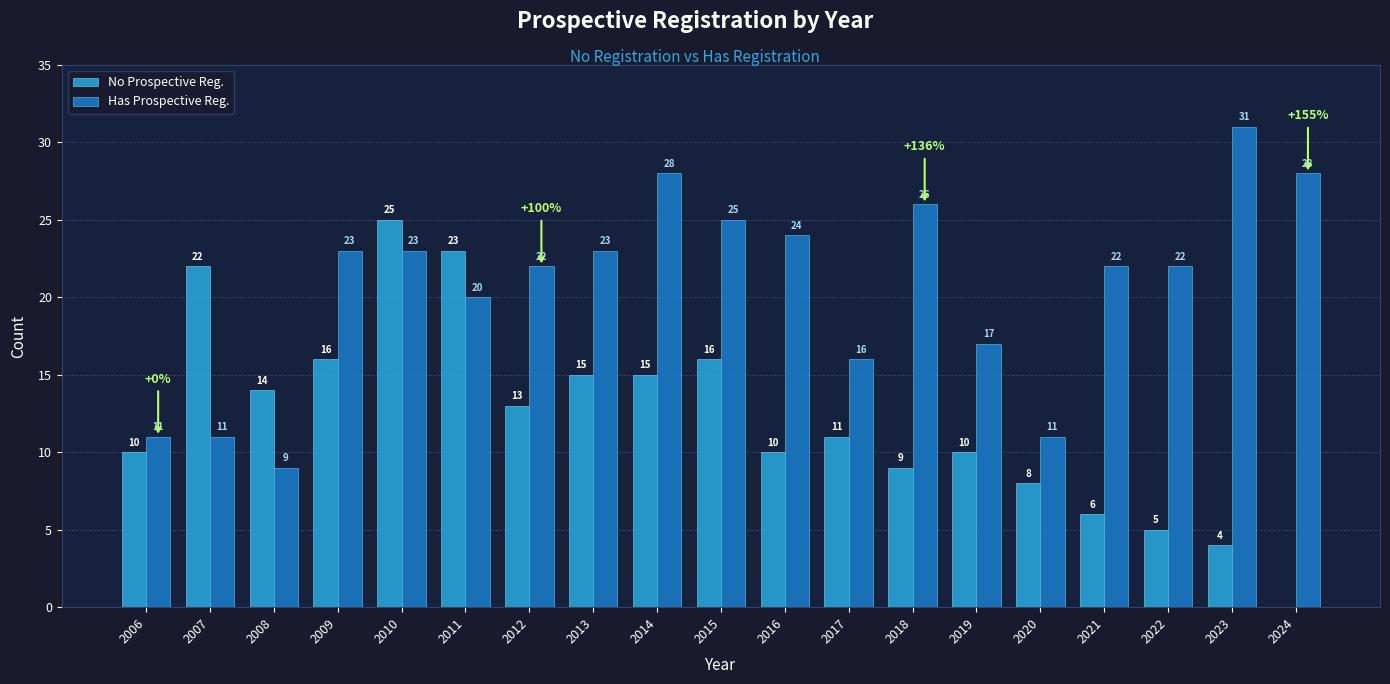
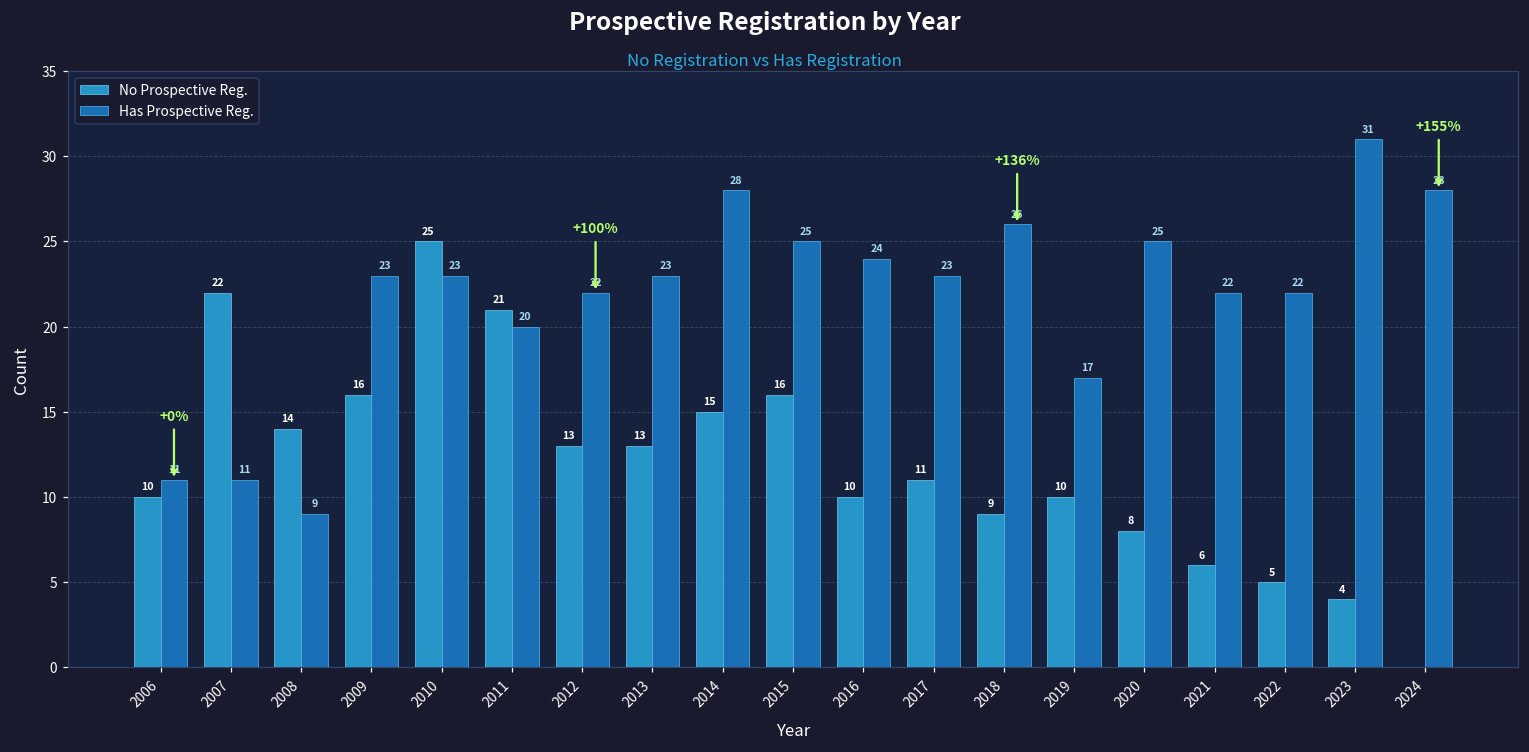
  {
    "No Prospective Reg.": {
      "2006": 10,
      "2007": 22,
      "2008": 14,
      "2009": 16,
      "2010": 25,
-     "2011": 23,
+     "2011": 21,
      "2012": 13,
-     "2013": 15,
+     "2013": 13,
      "2014": 15,
      "2015": 16,
      "2016": 10,
      "2017": 11,
      "2018": 9,
      "2019": 10,
      "2020": 8,
      "2021": 6,
      "2022": 5,
      "2023": 4
    },
    "Has Prospective Reg.": {
      "2007": 11,
      "2008": 9,
      "2009": 23,
      "2010": 23,
      "2011": 20,
      "2013": 23,
      "2014": 28,
      "2015": 25,
      "2016": 24,
-     "2017": 16,
+     "2017": 23,
      "2019": 17,
-     "2020": 11,
+     "2020": 25,
      "2021": 22,
      "2022": 22,
      "2023": 31
    }
  }
